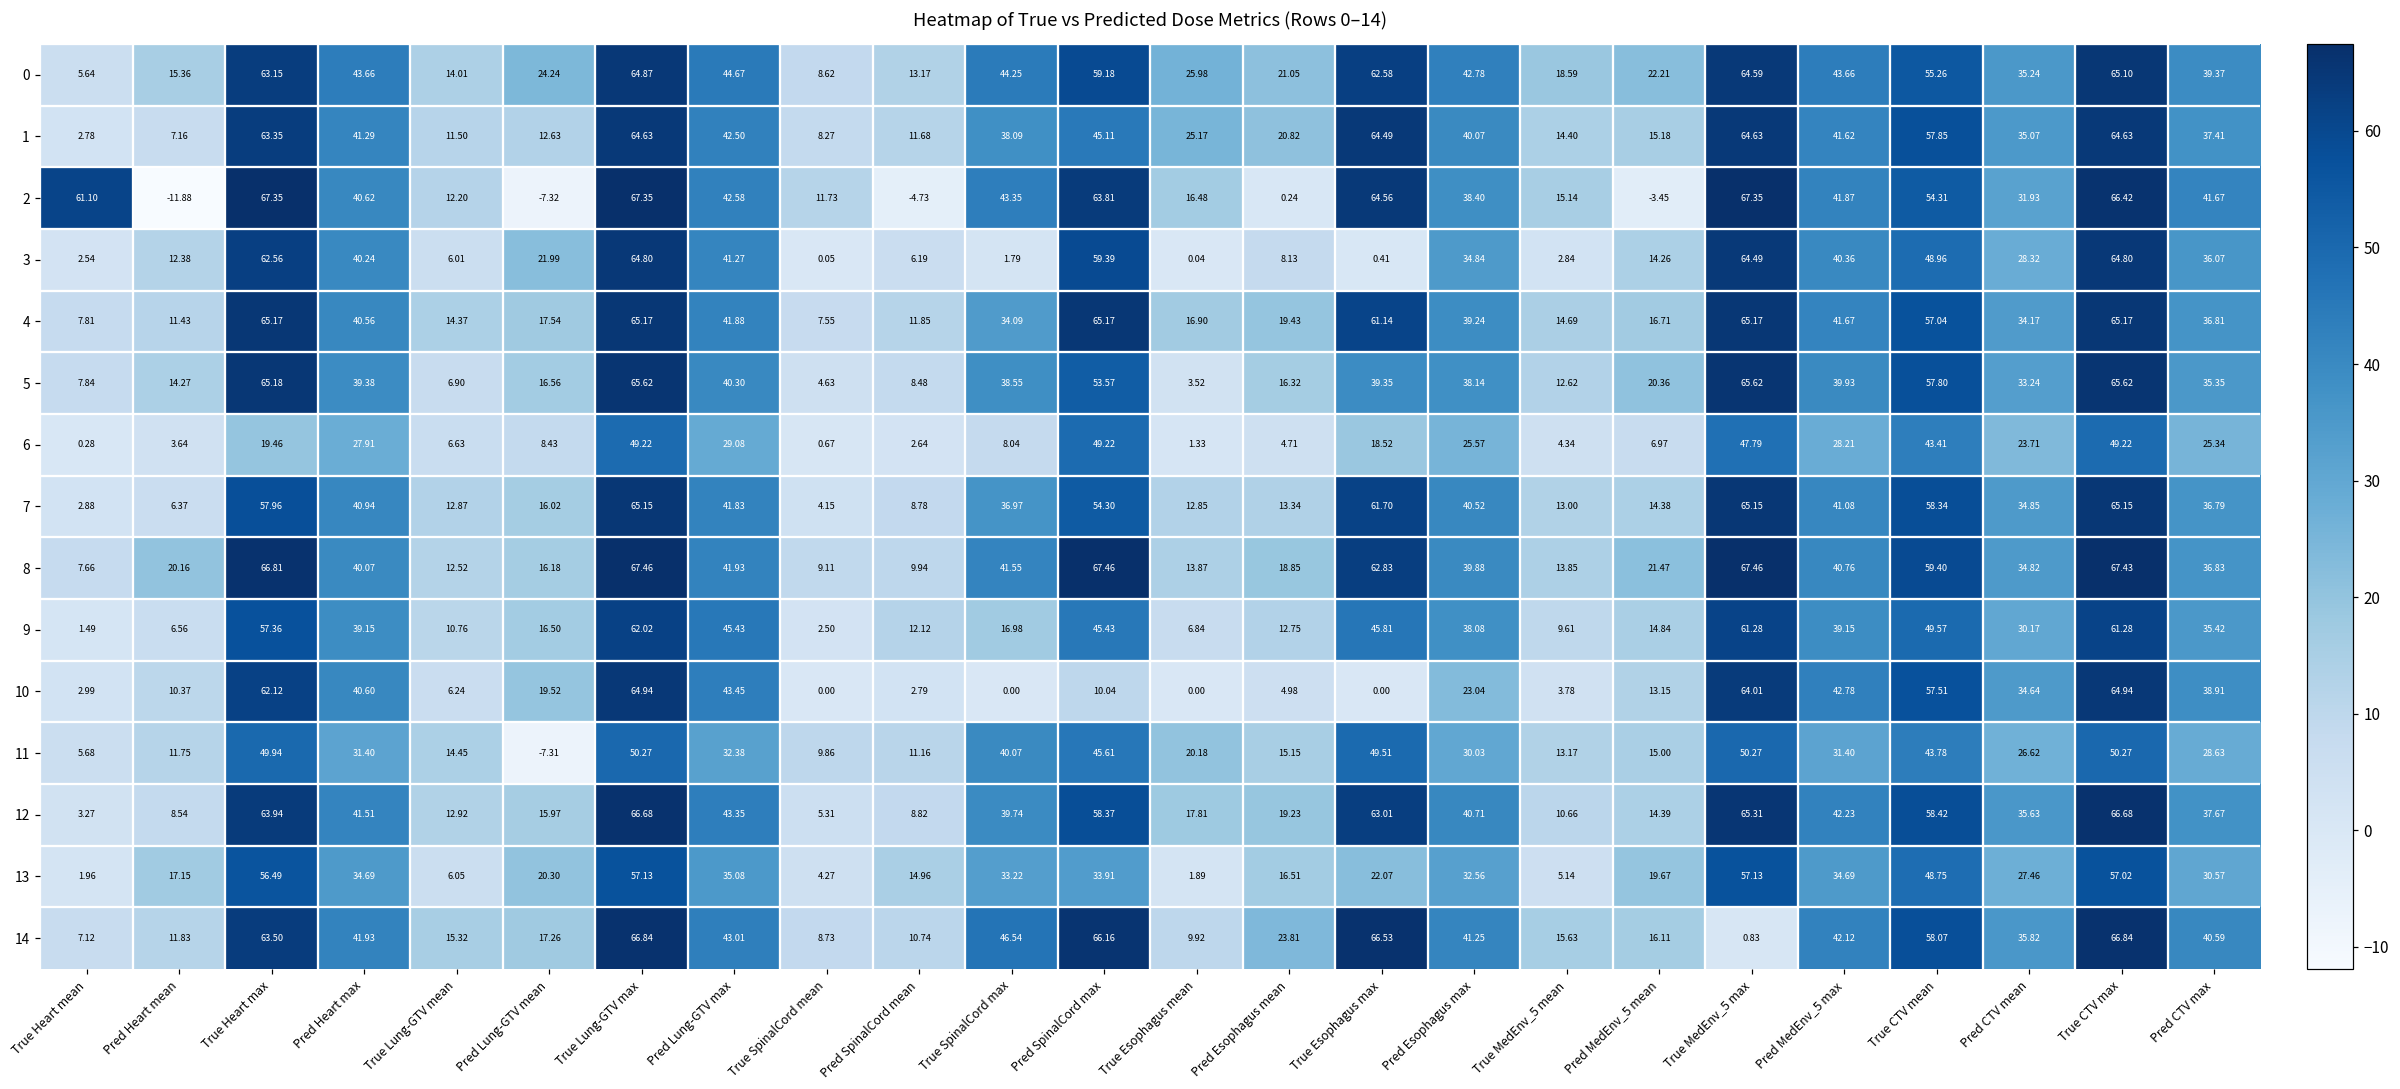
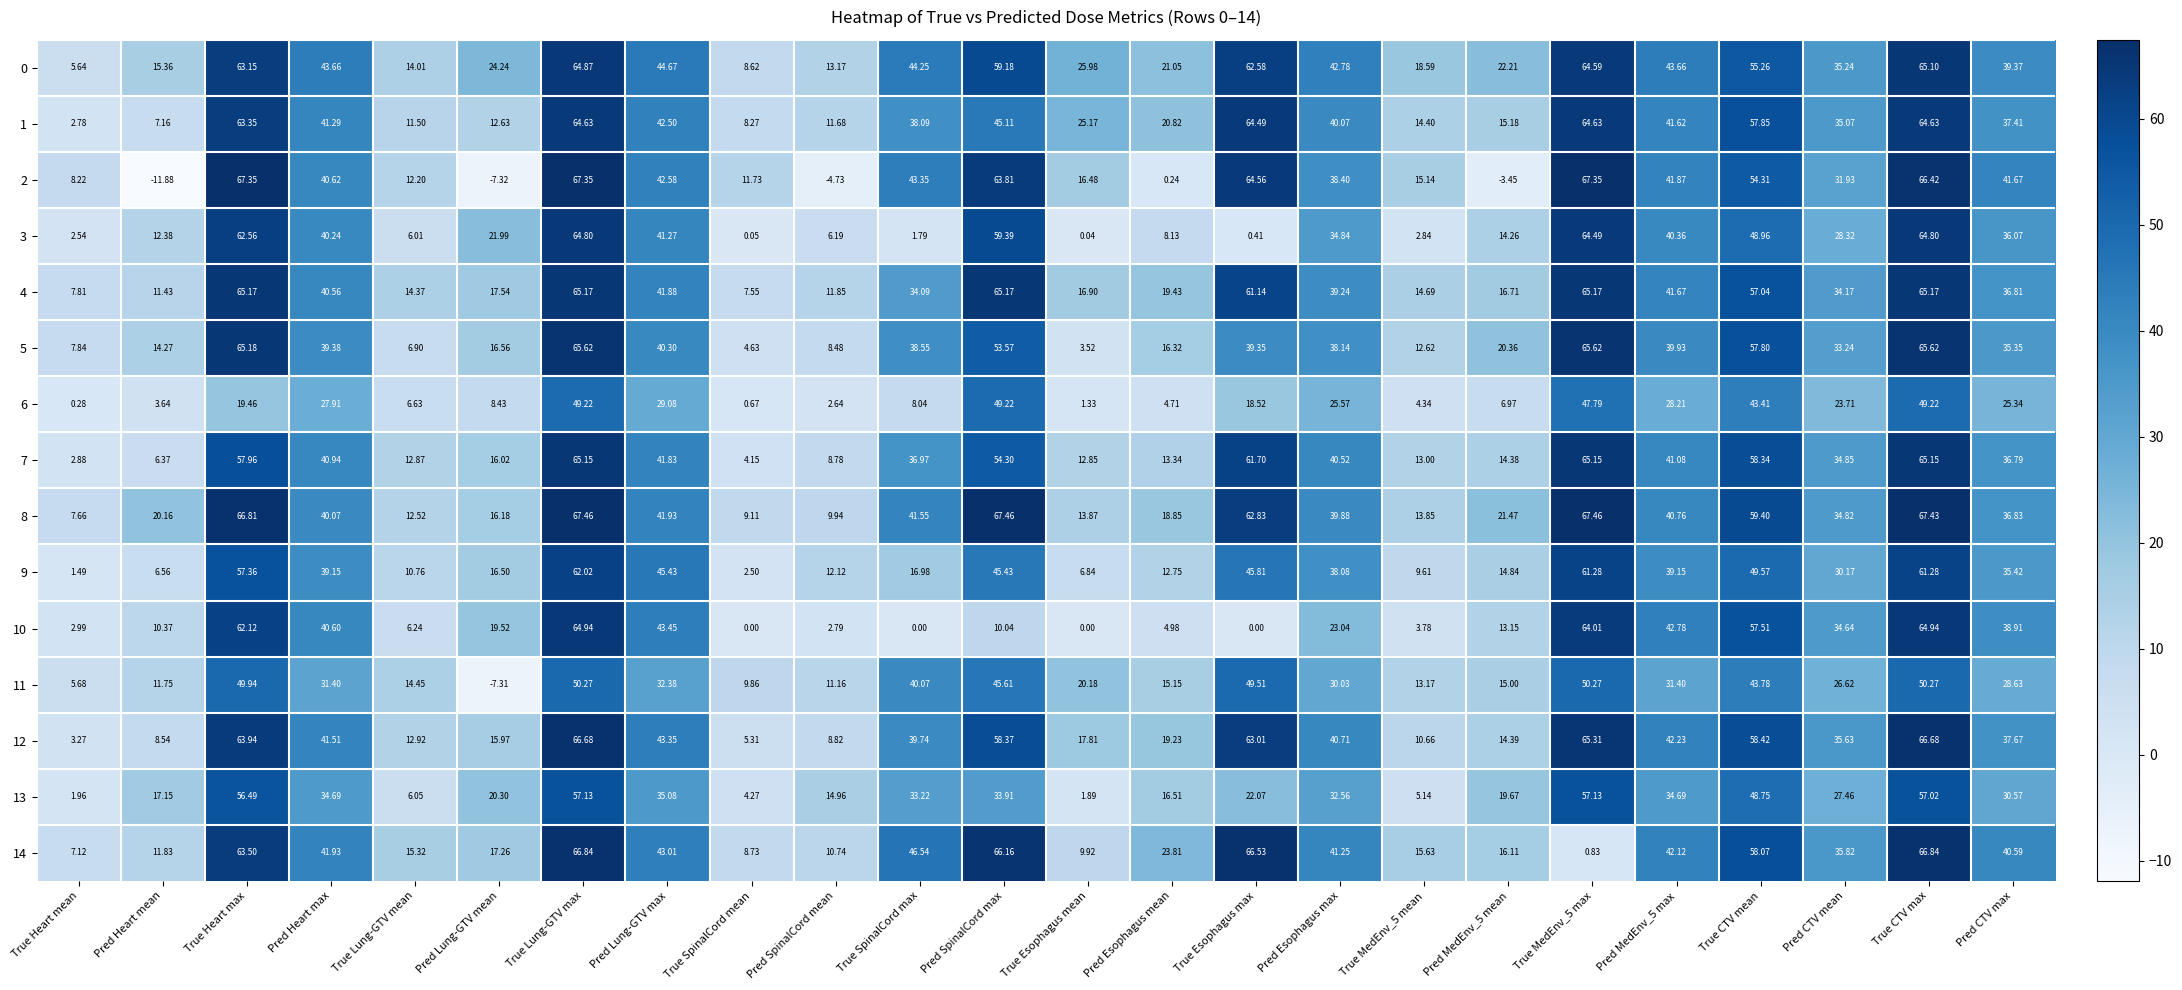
  {
    "2": {
-     "True Heart mean": 61.10,
+     "True Heart mean": 8.22,
      "Pred Heart mean": -11.88,
      "True Heart max": 67.35,
      "Pred Heart max": 40.62,
      "True Lung-GTV mean": 12.20,
      "Pred Lung-GTV mean": -7.32,
      "True Lung-GTV max": 67.35,
      "Pred Lung-GTV max": 42.58,
      "True SpinalCord mean": 11.73,
      "Pred SpinalCord mean": -4.73,
      "True SpinalCord max": 43.35,
      "Pred SpinalCord max": 63.81,
      "True Esophagus mean": 16.48,
      "Pred Esophagus mean": 0.24,
      "True Esophagus max": 64.56,
      "Pred Esophagus max": 38.40,
      "True MedEnv_5 mean": 15.14,
      "Pred MedEnv_5 mean": -3.45,
      "True MedEnv_5 max": 67.35,
      "Pred MedEnv_5 max": 41.87,
      "True CTV mean": 54.31,
      "Pred CTV mean": 31.93,
      "True CTV max": 66.42,
      "Pred CTV max": 41.67
    }
  }
